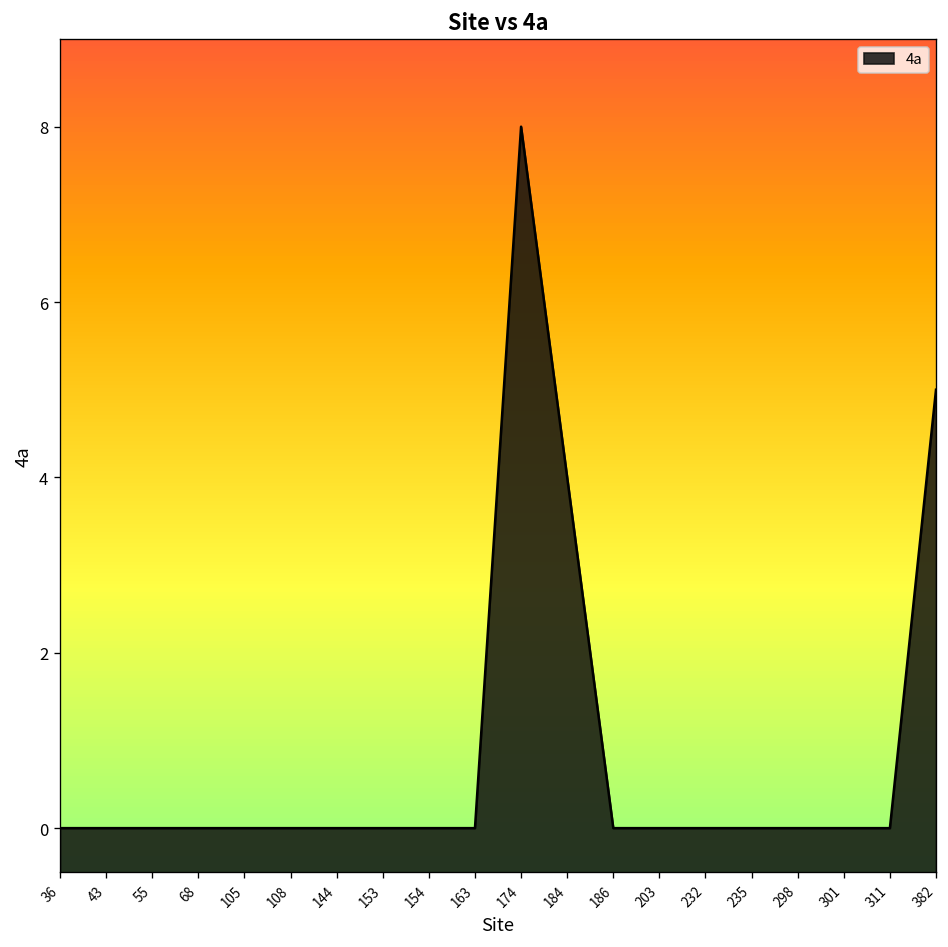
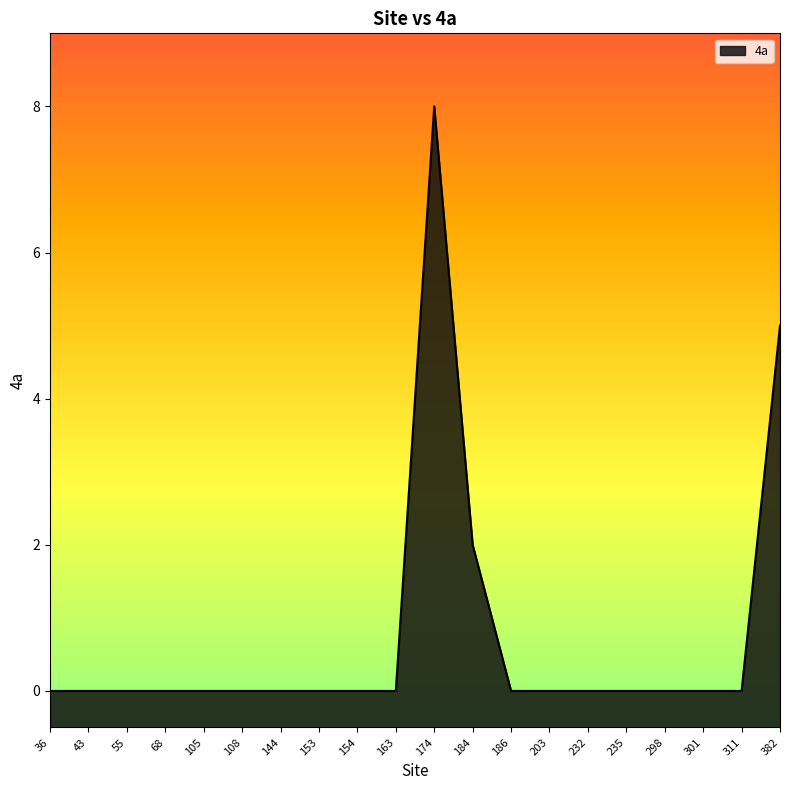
  {
    "36": 0,
    "43": 0,
    "55": 0,
    "68": 0,
    "105": 0,
    "108": 0,
    "144": 0,
    "153": 0,
    "154": 0,
    "163": 0,
    "174": 8,
-   "184": 4,
+   "184": 2,
    "186": 0,
    "203": 0,
    "232": 0,
    "235": 0,
    "298": 0,
    "301": 0,
    "311": 0,
    "382": 5
  }
